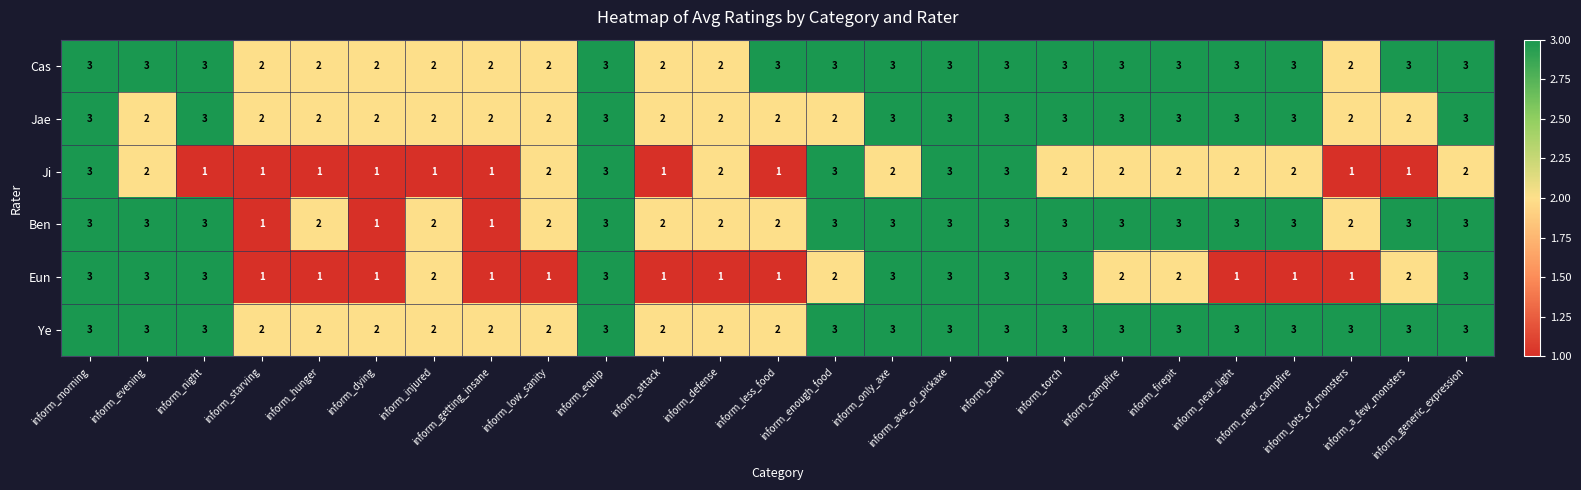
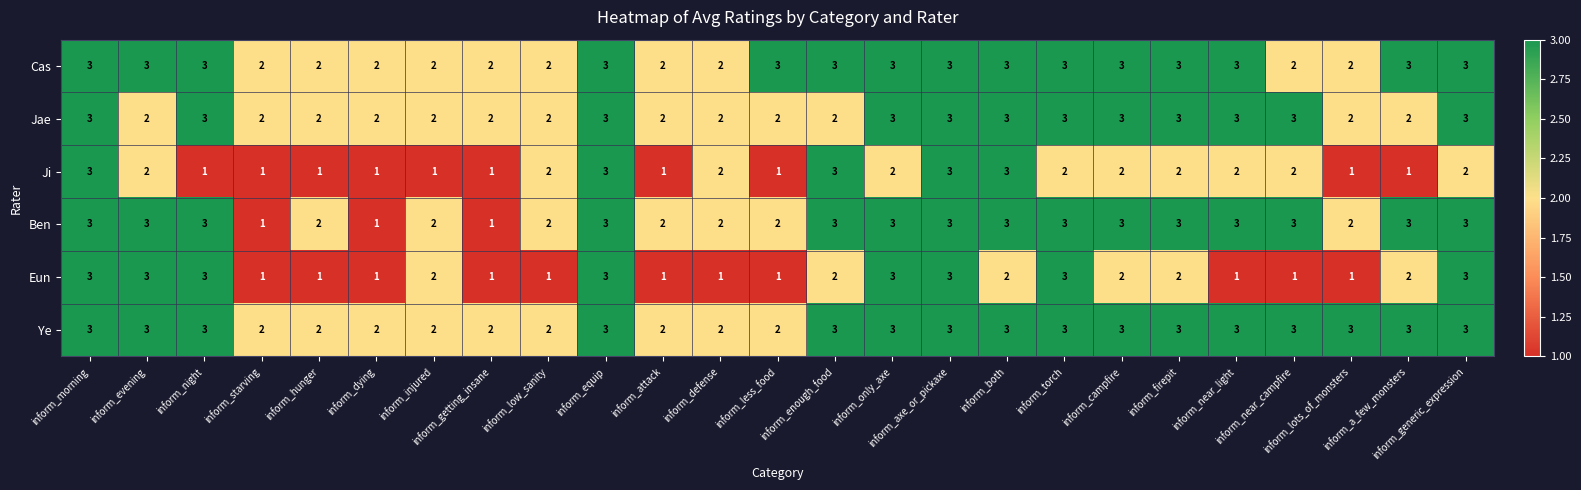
  {
    "Cas": {
      "inform_morning": 3,
      "inform_evening": 3,
      "inform_night": 3,
      "inform_starving": 2,
      "inform_hunger": 2,
      "inform_dying": 2,
      "inform_injured": 2,
      "inform_getting_insane": 2,
      "inform_low_sanity": 2,
      "inform_equip": 3,
      "inform_attack": 2,
      "inform_defense": 2,
      "inform_less_food": 3,
      "inform_enough_food": 3,
      "inform_only_axe": 3,
      "inform_axe_or_pickaxe": 3,
      "inform_both": 3,
      "inform_torch": 3,
      "inform_campfire": 3,
      "inform_firepit": 3,
      "inform_near_light": 3,
-     "inform_near_campfire": 3,
+     "inform_near_campfire": 2,
      "inform_lots_of_monsters": 2,
      "inform_a_few_monsters": 3,
      "inform_generic_expression": 3
    },
    "Jae": {
      "inform_morning": 3,
      "inform_evening": 2,
      "inform_night": 3,
      "inform_starving": 2,
      "inform_hunger": 2,
      "inform_dying": 2,
      "inform_injured": 2,
      "inform_getting_insane": 2,
      "inform_low_sanity": 2,
      "inform_equip": 3,
      "inform_attack": 2,
      "inform_defense": 2,
      "inform_less_food": 2,
      "inform_enough_food": 2,
      "inform_only_axe": 3,
      "inform_axe_or_pickaxe": 3,
      "inform_both": 3,
      "inform_torch": 3,
      "inform_campfire": 3,
      "inform_firepit": 3,
      "inform_near_light": 3,
      "inform_near_campfire": 3,
      "inform_lots_of_monsters": 2,
      "inform_a_few_monsters": 2,
      "inform_generic_expression": 3
    },
    "Ji": {
      "inform_morning": 3,
      "inform_evening": 2,
      "inform_night": 1,
      "inform_starving": 1,
      "inform_hunger": 1,
      "inform_dying": 1,
      "inform_injured": 1,
      "inform_getting_insane": 1,
      "inform_low_sanity": 2,
      "inform_equip": 3,
      "inform_attack": 1,
      "inform_defense": 2,
      "inform_less_food": 1,
      "inform_enough_food": 3,
      "inform_only_axe": 2,
      "inform_axe_or_pickaxe": 3,
      "inform_both": 3,
      "inform_torch": 2,
      "inform_campfire": 2,
      "inform_firepit": 2,
      "inform_near_light": 2,
      "inform_near_campfire": 2,
      "inform_lots_of_monsters": 1,
      "inform_a_few_monsters": 1,
      "inform_generic_expression": 2
    },
    "Ben": {
      "inform_morning": 3,
      "inform_evening": 3,
      "inform_night": 3,
      "inform_starving": 1,
      "inform_hunger": 2,
      "inform_dying": 1,
      "inform_injured": 2,
      "inform_getting_insane": 1,
      "inform_low_sanity": 2,
      "inform_equip": 3,
      "inform_attack": 2,
      "inform_defense": 2,
      "inform_less_food": 2,
      "inform_enough_food": 3,
      "inform_only_axe": 3,
      "inform_axe_or_pickaxe": 3,
      "inform_both": 3,
      "inform_torch": 3,
      "inform_campfire": 3,
      "inform_firepit": 3,
      "inform_near_light": 3,
      "inform_near_campfire": 3,
      "inform_lots_of_monsters": 2,
      "inform_a_few_monsters": 3,
      "inform_generic_expression": 3
    },
    "Eun": {
      "inform_morning": 3,
      "inform_evening": 3,
      "inform_night": 3,
      "inform_starving": 1,
      "inform_hunger": 1,
      "inform_dying": 1,
      "inform_injured": 2,
      "inform_getting_insane": 1,
      "inform_low_sanity": 1,
      "inform_equip": 3,
      "inform_attack": 1,
      "inform_defense": 1,
      "inform_less_food": 1,
      "inform_enough_food": 2,
      "inform_only_axe": 3,
      "inform_axe_or_pickaxe": 3,
-     "inform_both": 3,
+     "inform_both": 2,
      "inform_torch": 3,
      "inform_campfire": 2,
      "inform_firepit": 2,
      "inform_near_light": 1,
      "inform_near_campfire": 1,
      "inform_lots_of_monsters": 1,
      "inform_a_few_monsters": 2,
      "inform_generic_expression": 3
    },
    "Ye": {
      "inform_morning": 3,
      "inform_evening": 3,
      "inform_night": 3,
      "inform_starving": 2,
      "inform_hunger": 2,
      "inform_dying": 2,
      "inform_injured": 2,
      "inform_getting_insane": 2,
      "inform_low_sanity": 2,
      "inform_equip": 3,
      "inform_attack": 2,
      "inform_defense": 2,
      "inform_less_food": 2,
      "inform_enough_food": 3,
      "inform_only_axe": 3,
      "inform_axe_or_pickaxe": 3,
      "inform_both": 3,
      "inform_torch": 3,
      "inform_campfire": 3,
      "inform_firepit": 3,
      "inform_near_light": 3,
      "inform_near_campfire": 3,
      "inform_lots_of_monsters": 3,
      "inform_a_few_monsters": 3,
      "inform_generic_expression": 3
    }
  }
